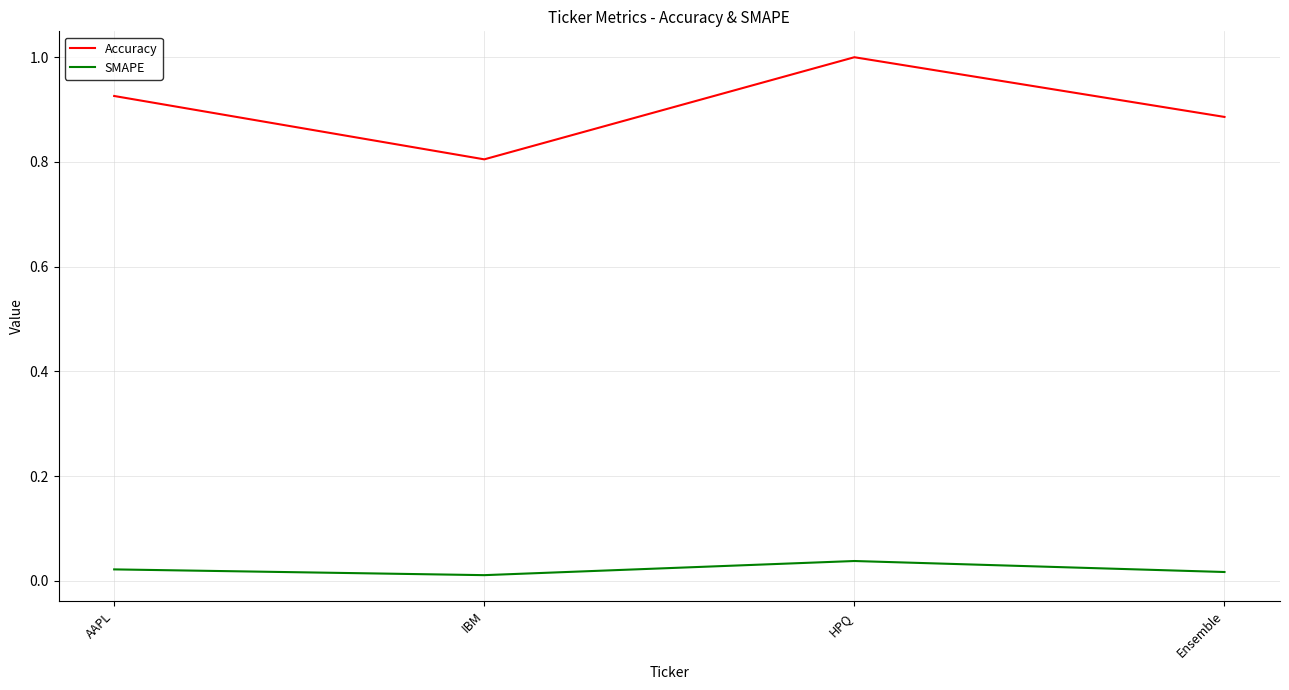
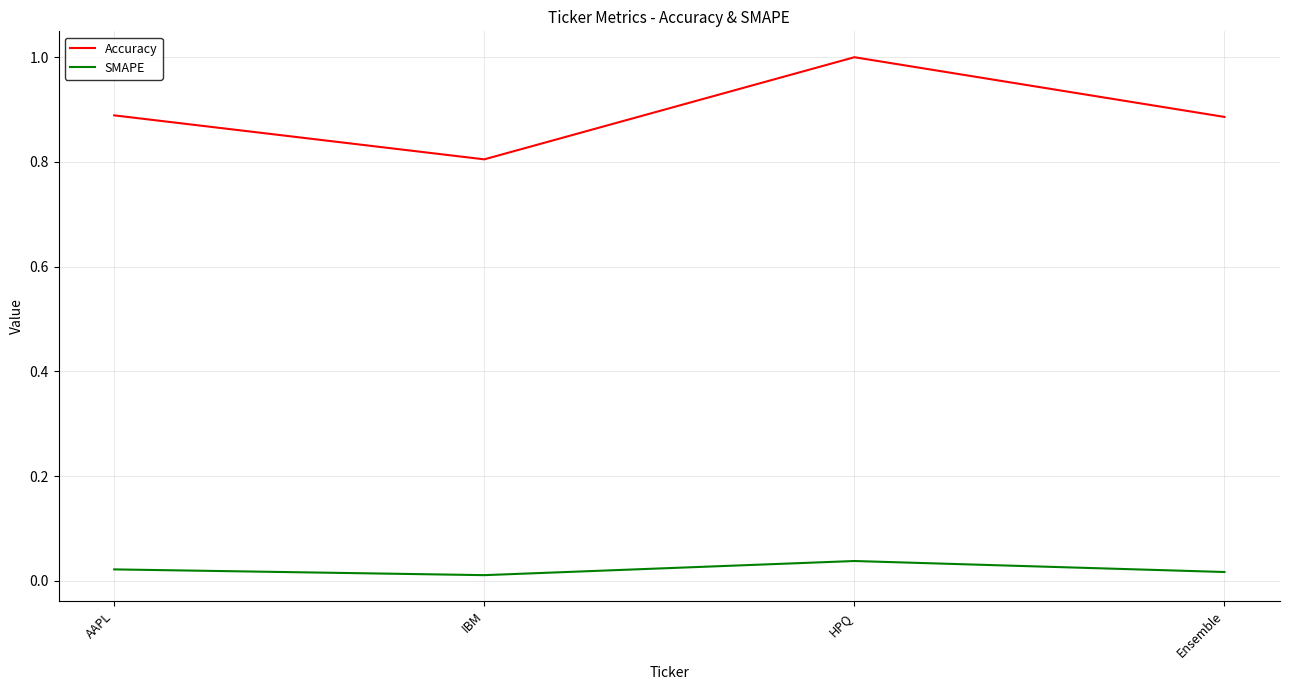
  {
    "Accuracy": {
-     "AAPL": 0.93,
+     "AAPL": 0.89,
      "IBM": 0.81,
      "HPQ": 1.00,
      "Ensemble": 0.89
    },
    "SMAPE": {
      "AAPL": 0.02,
      "IBM": 0.01,
      "HPQ": 0.04,
      "Ensemble": 0.02
    }
  }
